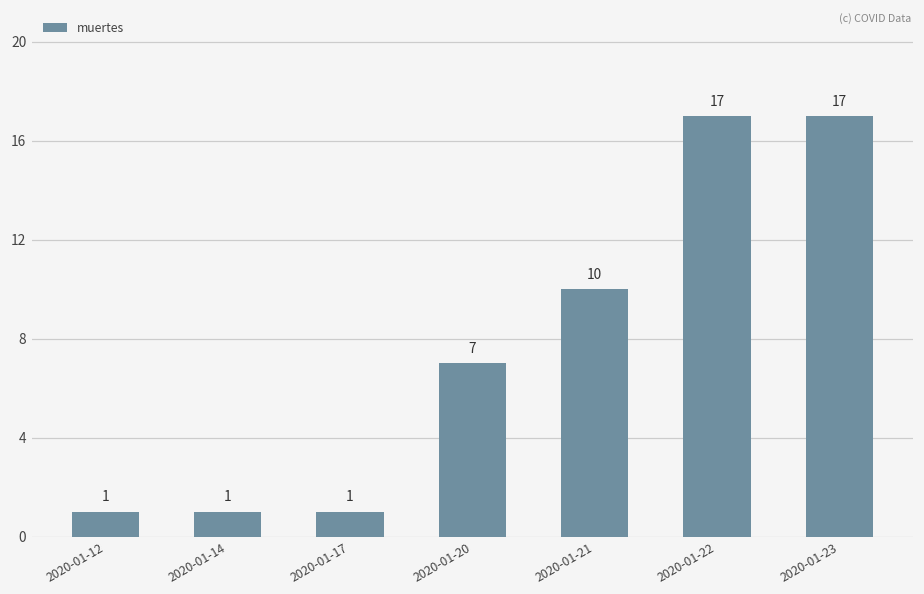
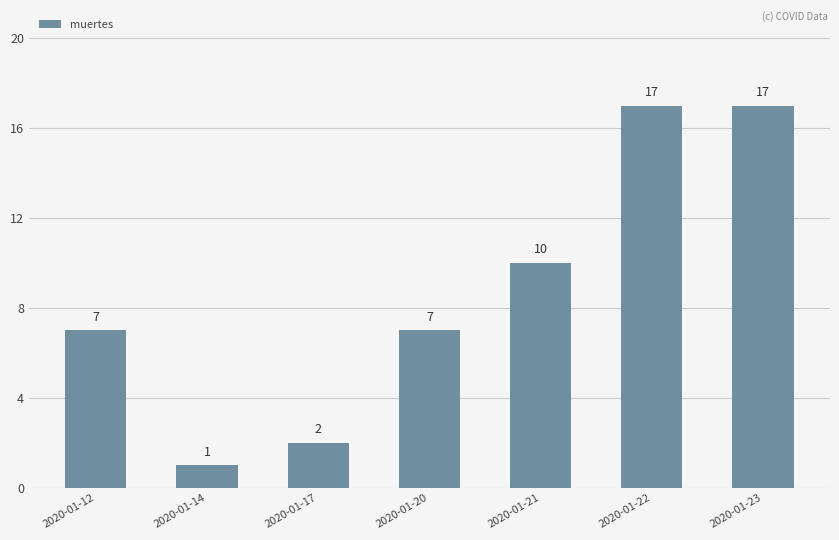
  {
-   "2020-01-12": 1,
+   "2020-01-12": 7,
    "2020-01-14": 1,
-   "2020-01-17": 1,
+   "2020-01-17": 2,
    "2020-01-20": 7,
    "2020-01-21": 10,
    "2020-01-22": 17,
    "2020-01-23": 17
  }
